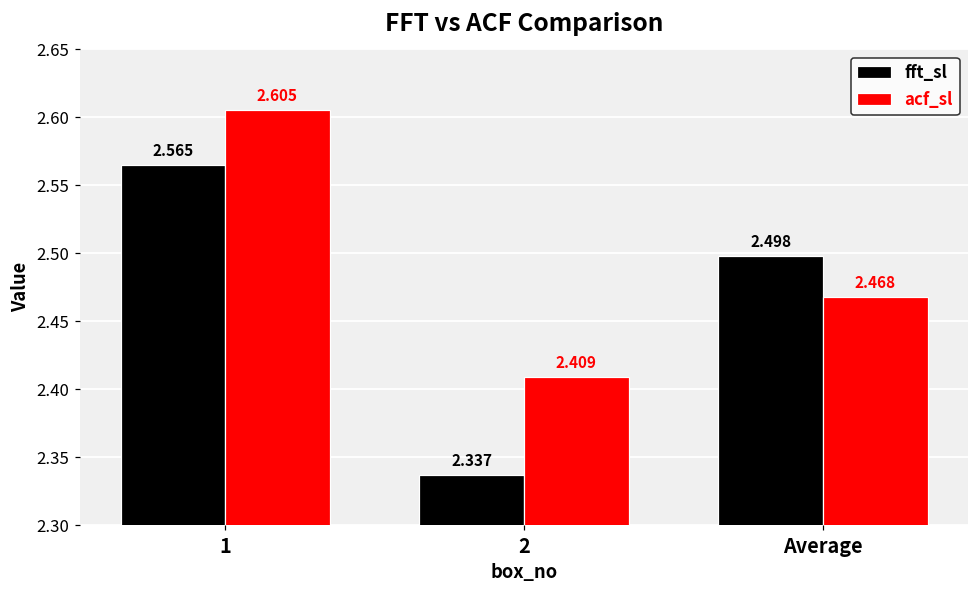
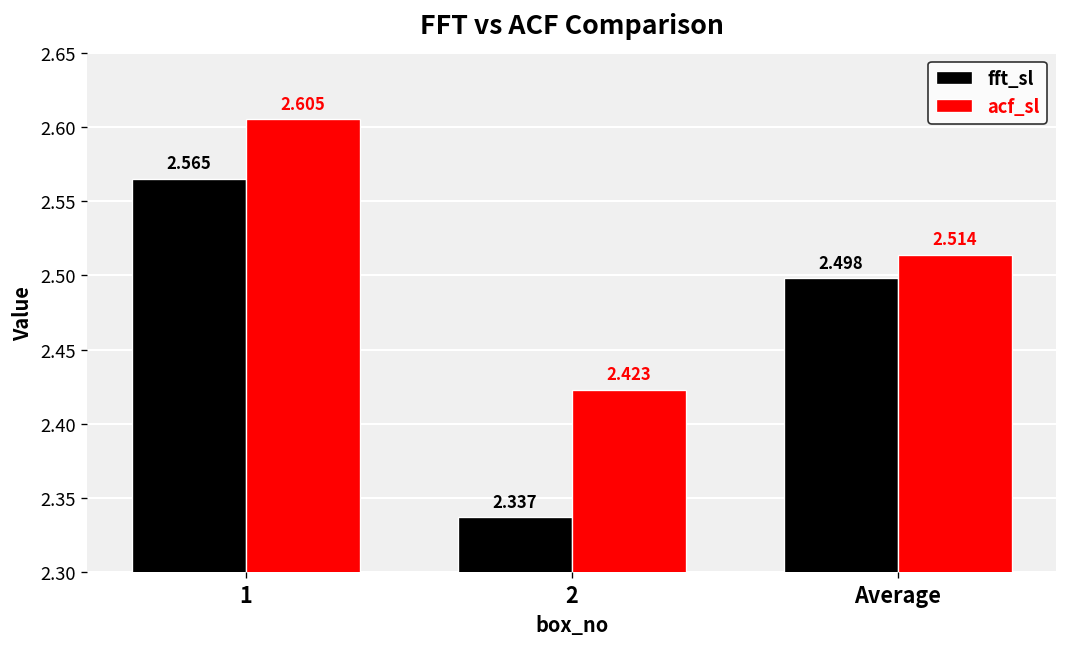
  {
    "fft_sl": {
      "1": 2.565,
      "2": 2.337,
      "Average": 2.498
    },
    "acf_sl": {
      "1": 2.605,
-     "2": 2.409,
-     "Average": 2.468
+     "2": 2.423,
+     "Average": 2.514
    }
  }
